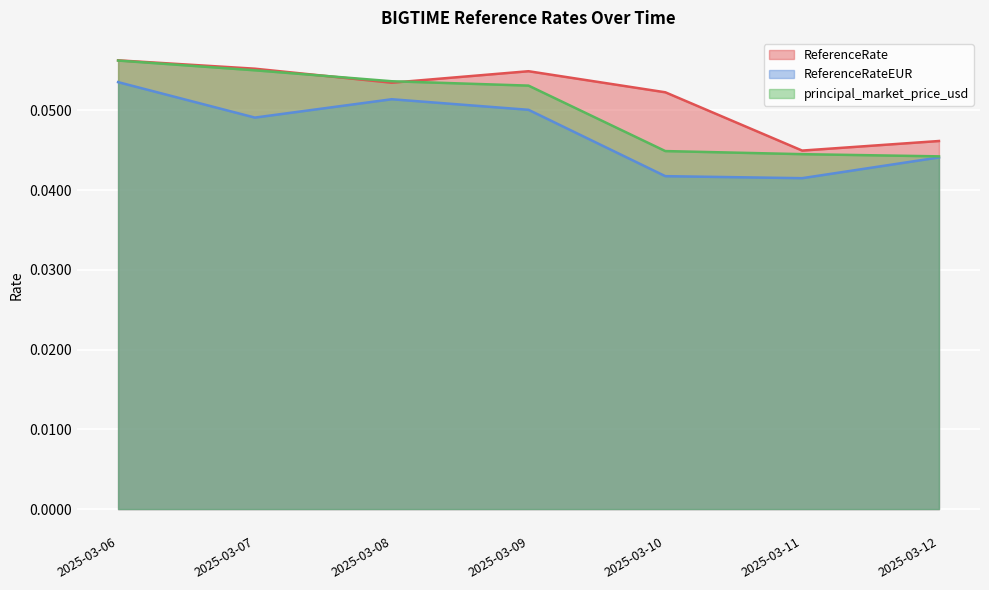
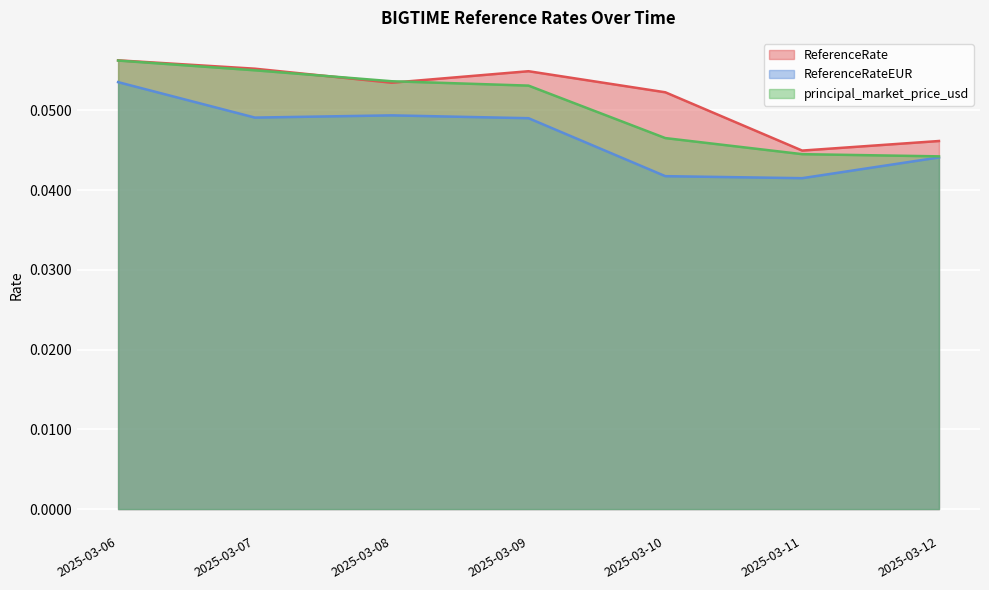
  {
    "ReferenceRate": {
      "2025-03-09": 0.055,
      "2025-03-10": 0.052,
      "2025-03-11": 0.045,
      "2025-03-12": 0.046
    },
    "ReferenceRateEUR": {
      "2025-03-06": 0.054,
      "2025-03-07": 0.049,
-     "2025-03-08": 0.051,
-     "2025-03-09": 0.050,
+     "2025-03-08": 0.049,
+     "2025-03-09": 0.049,
      "2025-03-10": 0.042,
      "2025-03-11": 0.041
    },
    "principal_market_price_usd": {
      "2025-03-09": 0.053,
-     "2025-03-10": 0.045,
+     "2025-03-10": 0.047,
      "2025-03-11": 0.045
    }
  }
